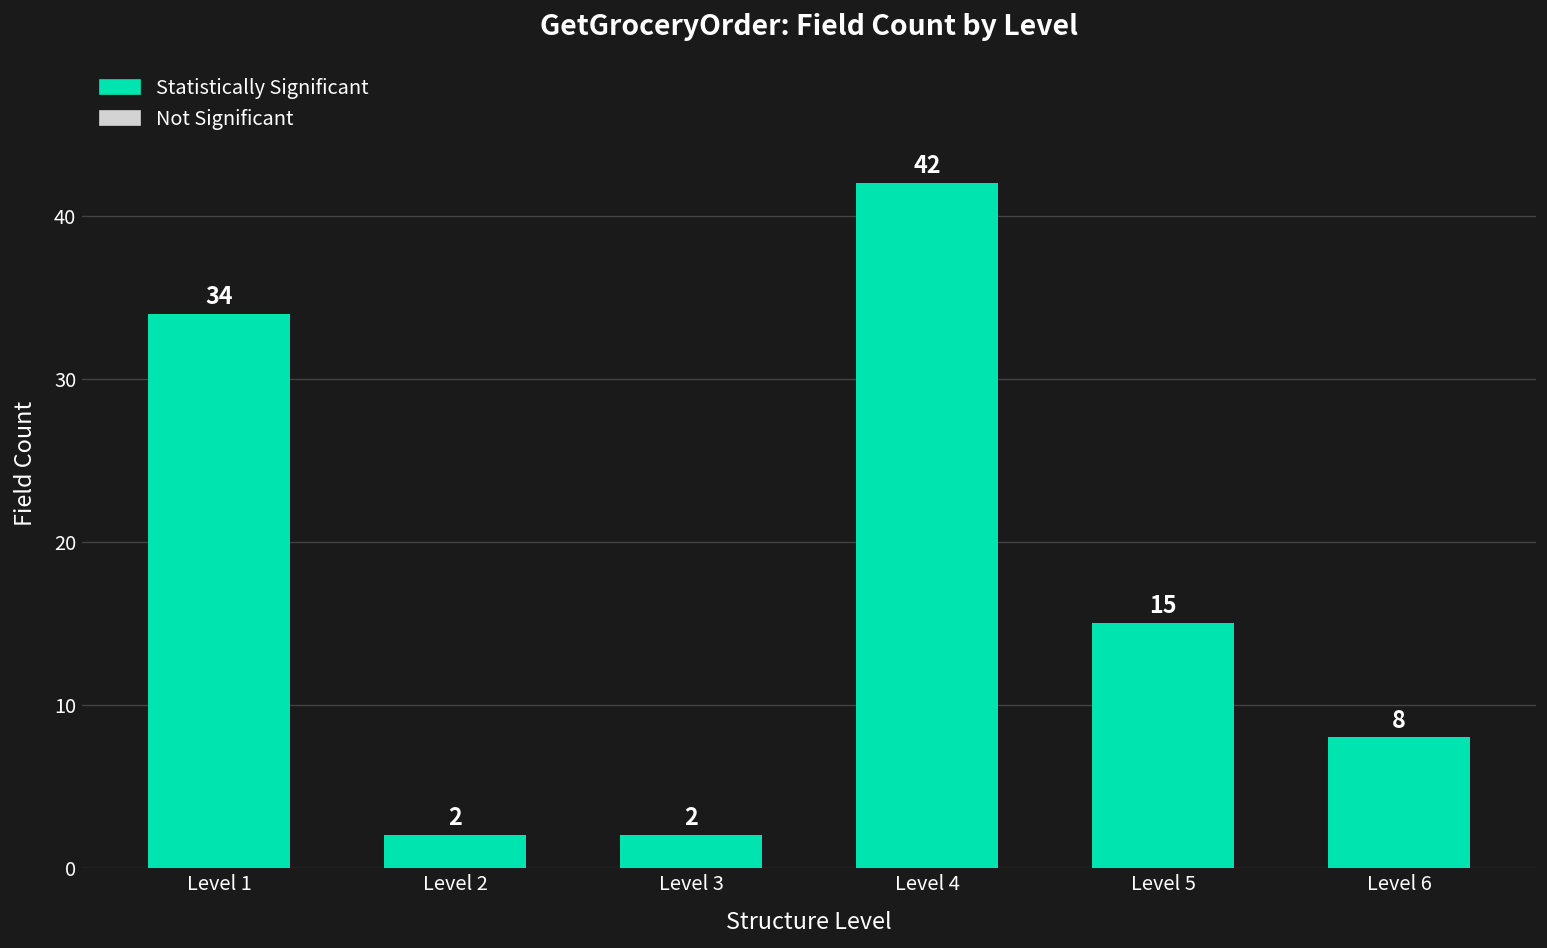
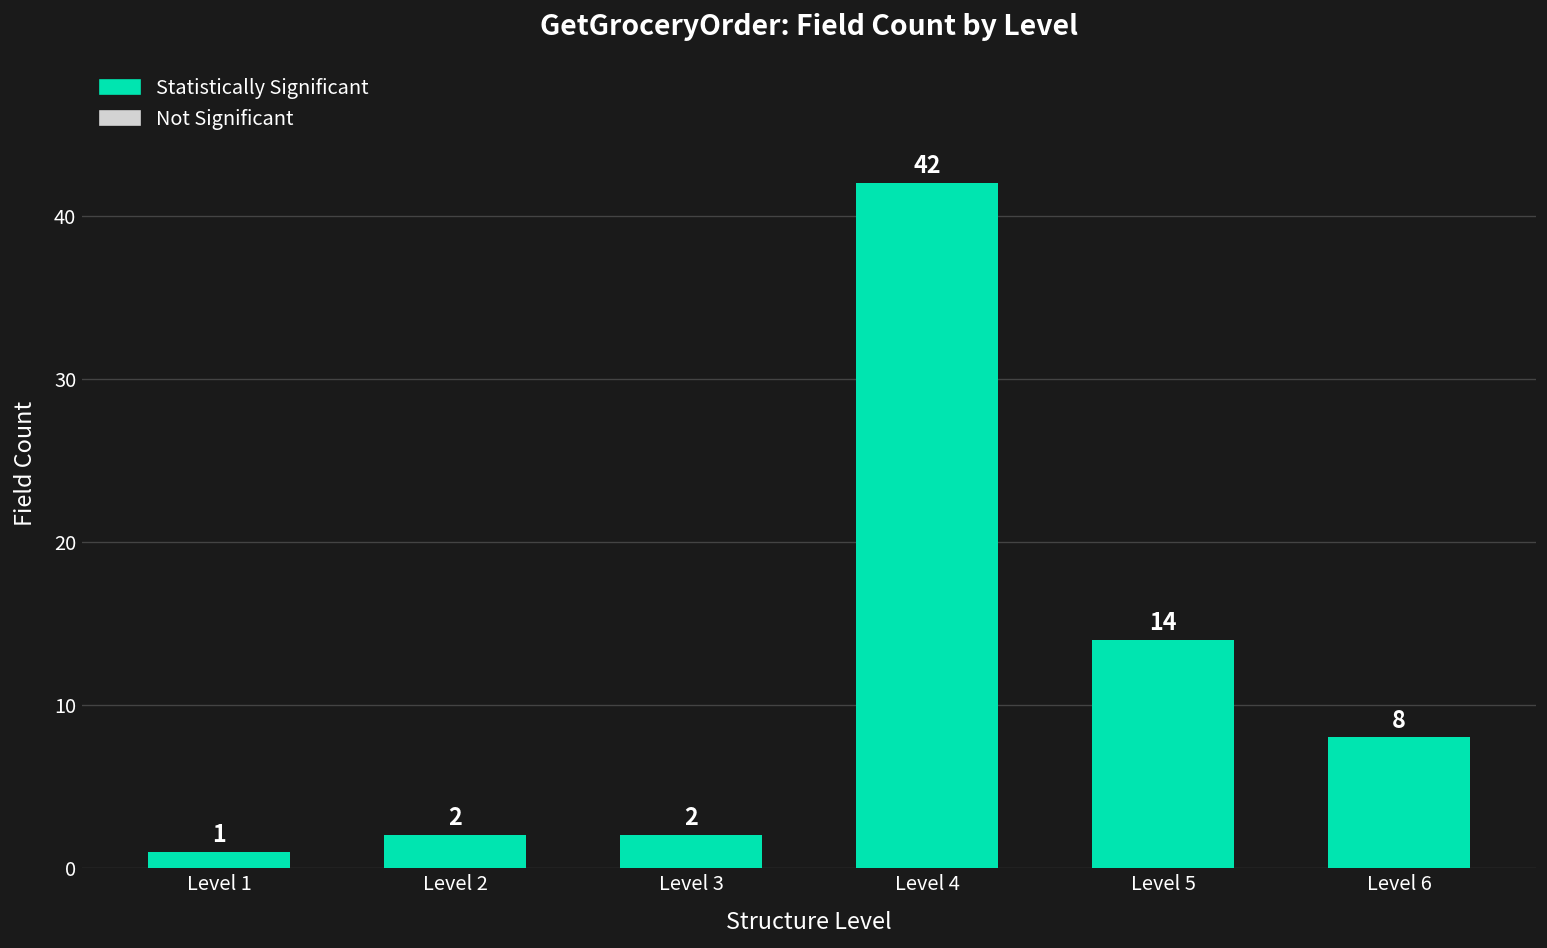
  {
-   "Level 1": 34,
+   "Level 1": 1,
    "Level 2": 2,
    "Level 3": 2,
    "Level 4": 42,
-   "Level 5": 15,
+   "Level 5": 14,
    "Level 6": 8
  }
